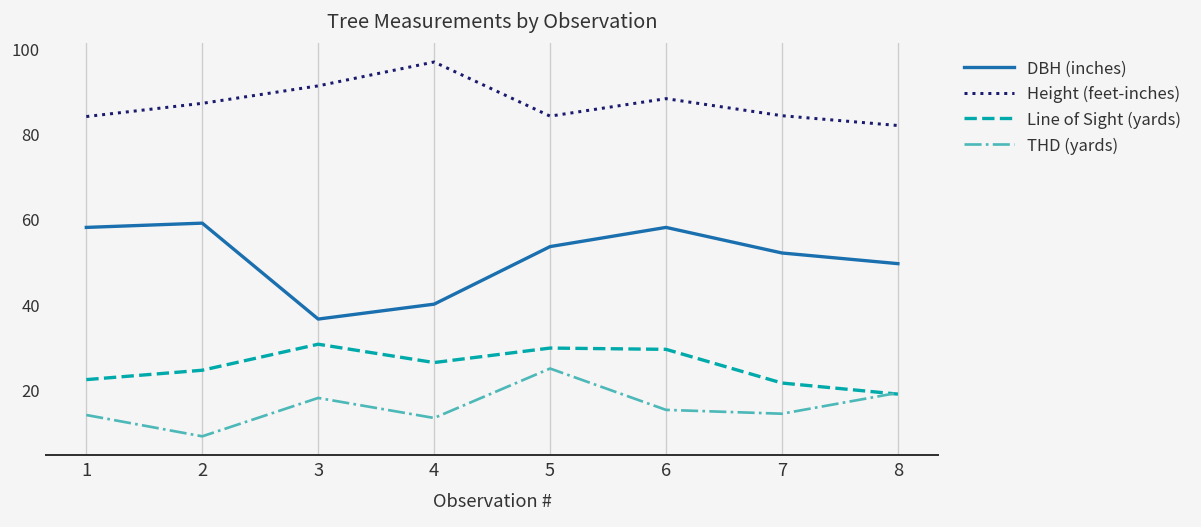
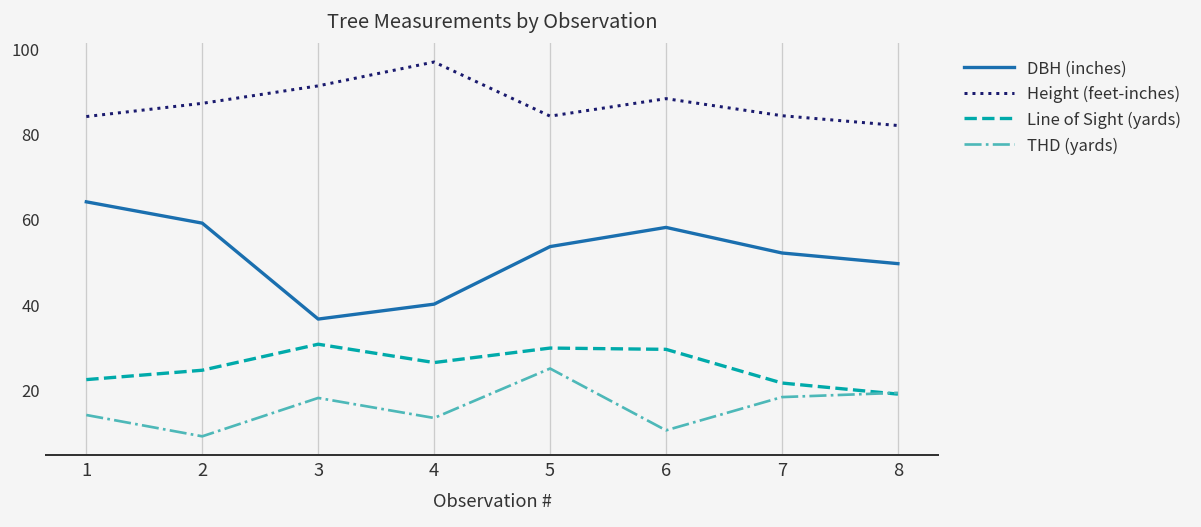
  {
    "DBH (inches)": {
-     "1": 58,
+     "1": 64,
      "2": 59,
      "3": 37,
      "4": 40,
      "5": 54,
      "6": 58,
      "7": 52,
      "8": 50
    },
    "Height (feet-inches)": {
      "1": 84,
      "2": 87,
      "3": 91,
      "4": 97,
      "5": 84,
      "6": 88,
      "7": 84,
      "8": 82
    },
    "Line of Sight (yards)": {
      "1": 22,
      "2": 25,
      "3": 31,
      "4": 26,
      "5": 30,
      "6": 29,
      "7": 22
    },
    "THD (yards)": {
      "1": 14,
      "2": 9,
      "3": 18,
      "4": 13,
      "5": 25,
-     "6": 15,
-     "7": 14
+     "6": 10,
+     "7": 18
    }
  }
